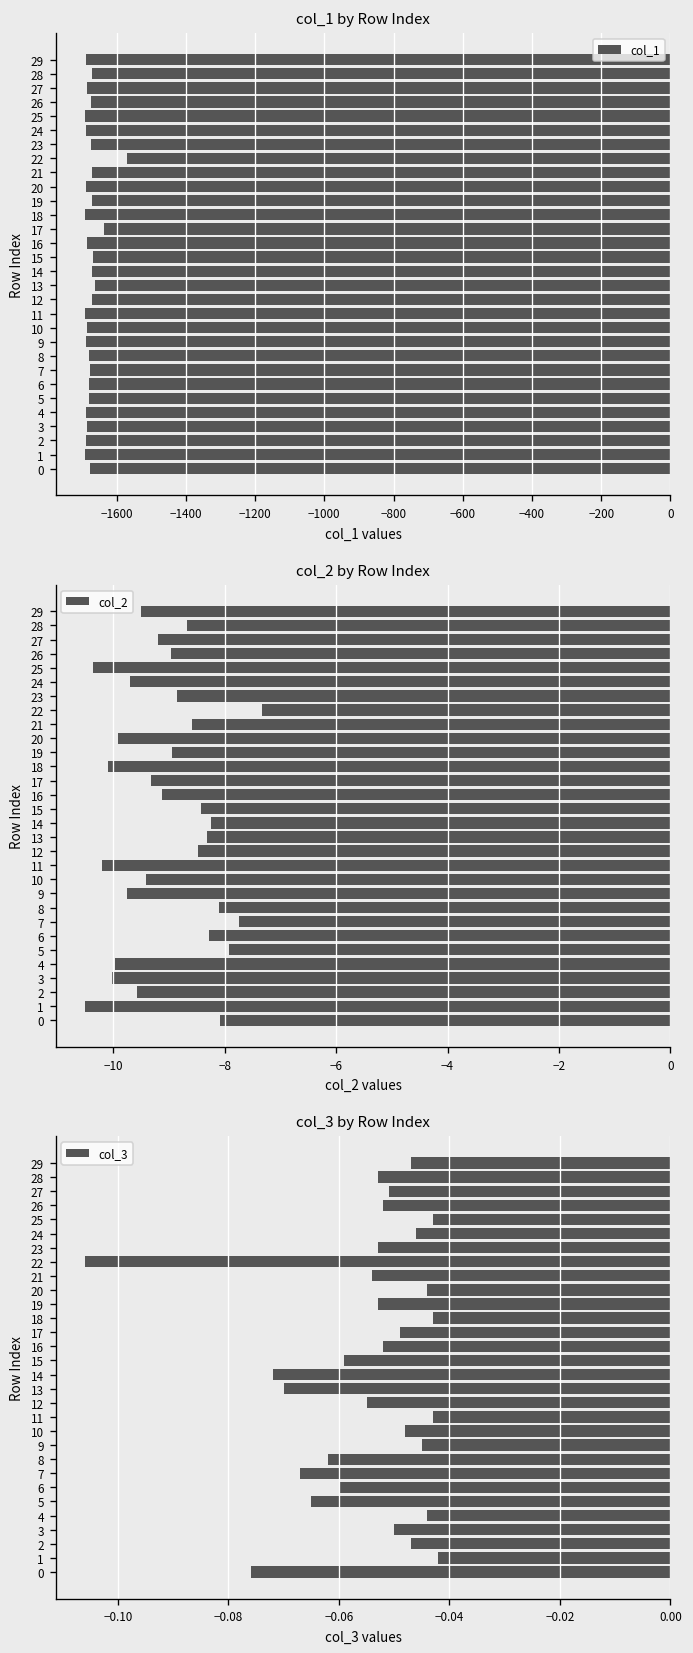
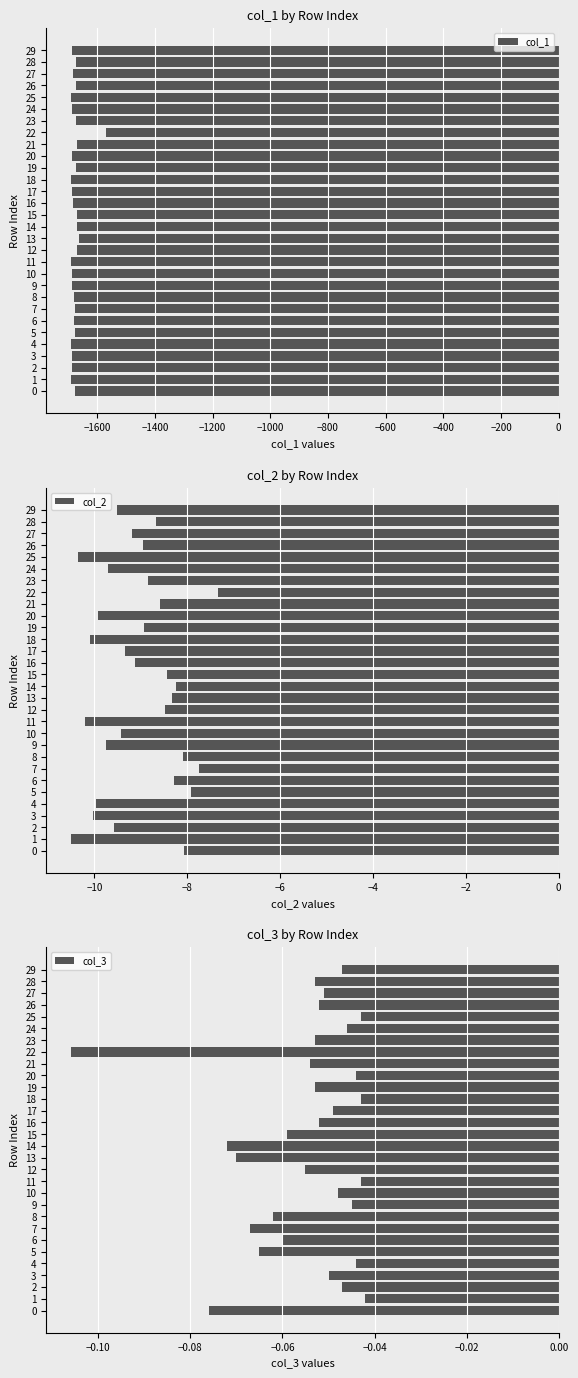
  {
    "col_1 by Row Index": {
      "29": -1690,
      "28": -1670,
      "27": -1690,
      "26": -1670,
      "25": -1690,
      "24": -1690,
      "23": -1670,
      "22": -1570,
      "21": -1670,
      "20": -1690,
      "19": -1670,
      "18": -1690,
-     "17": -1640,
+     "17": -1690,
      "16": -1680,
      "15": -1670,
      "14": -1670,
      "13": -1660,
      "12": -1670,
      "11": -1690,
      "10": -1690,
      "9": -1690,
      "8": -1680,
      "7": -1680,
      "6": -1680,
      "5": -1680,
      "4": -1690,
      "3": -1690,
      "2": -1690,
      "1": -1690,
      "0": -1680
    },
    "col_2 by Row Index": {
      "29": -9.5,
      "28": -8.7,
      "27": -9.2,
      "26": -9.0,
      "25": -10.4,
      "24": -9.7,
      "23": -8.9,
      "22": -7.3,
      "21": -8.6,
      "20": -9.9,
      "19": -8.9,
      "18": -10.1,
      "17": -9.3,
      "16": -9.1,
      "15": -8.4,
      "14": -8.3,
      "13": -8.3,
      "12": -8.5,
      "11": -10.2,
      "10": -9.4,
      "9": -9.8,
      "8": -8.1,
      "7": -7.7,
      "6": -8.3,
      "5": -7.9,
      "4": -10.0,
      "3": -10.0,
      "2": -9.6,
      "1": -10.5,
      "0": -8.1
    },
    "col_3 by Row Index": {
      "29": -0.047,
      "28": -0.053,
      "27": -0.051,
      "26": -0.052,
      "25": -0.043,
      "24": -0.046,
      "23": -0.053,
      "22": -0.106,
      "21": -0.054,
      "20": -0.044,
      "19": -0.053,
      "18": -0.043,
      "17": -0.049,
      "16": -0.052,
      "15": -0.059,
      "14": -0.072,
      "13": -0.070,
      "12": -0.055,
      "11": -0.043,
      "10": -0.048,
      "9": -0.045,
      "8": -0.062,
      "7": -0.067,
      "6": -0.060,
      "5": -0.065,
      "4": -0.044,
      "3": -0.050,
      "2": -0.047,
      "1": -0.042,
      "0": -0.076
    }
  }
